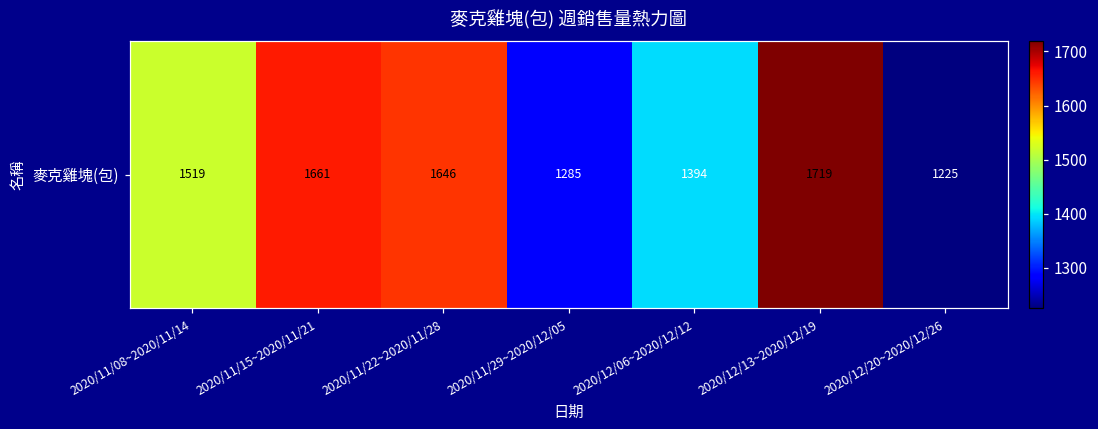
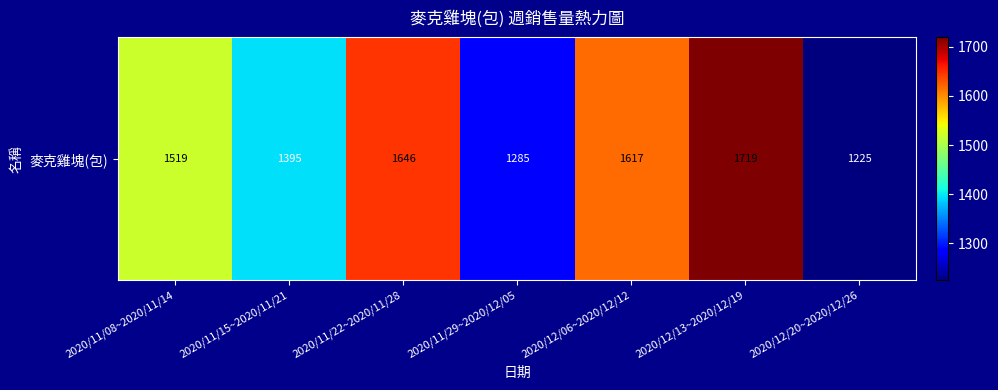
  {
    "麥克雞塊(包)": {
      "2020/11/08~2020/11/14": 1519,
-     "2020/11/15~2020/11/21": 1661,
+     "2020/11/15~2020/11/21": 1395,
      "2020/11/22~2020/11/28": 1646,
      "2020/11/29~2020/12/05": 1285,
-     "2020/12/06~2020/12/12": 1394,
+     "2020/12/06~2020/12/12": 1617,
      "2020/12/13~2020/12/19": 1719,
      "2020/12/20~2020/12/26": 1225
    }
  }
